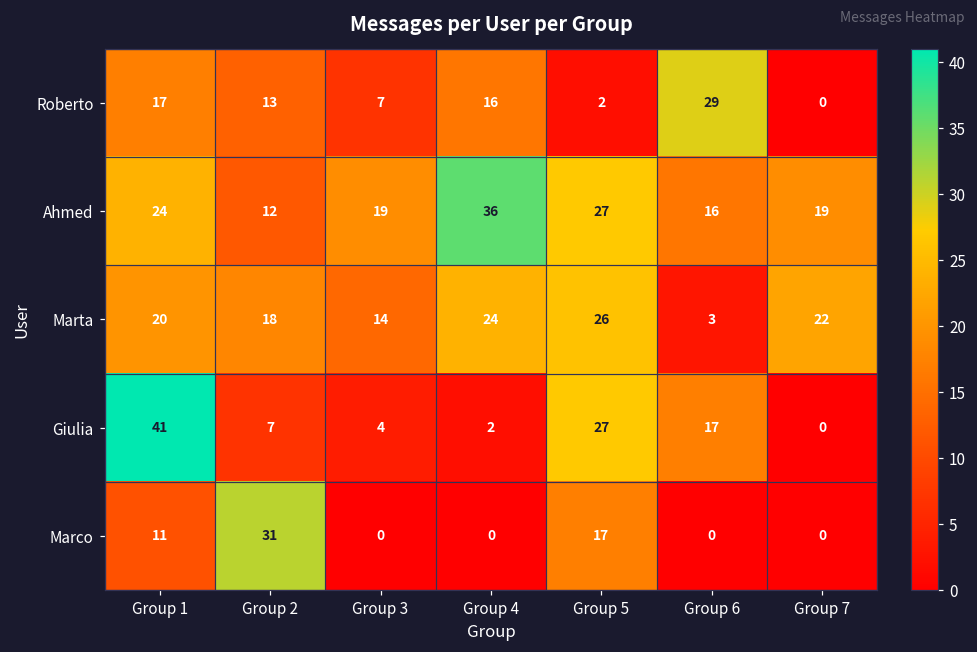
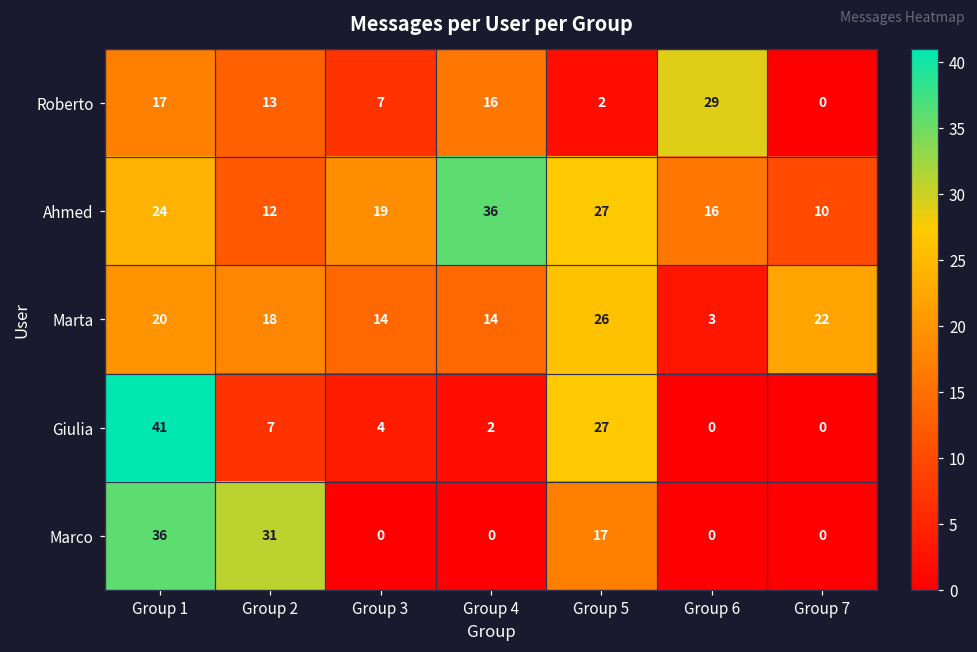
  {
    "Roberto": {
      "Group 1": 17,
      "Group 2": 13,
      "Group 3": 7,
      "Group 4": 16,
      "Group 5": 2,
      "Group 6": 29,
      "Group 7": 0
    },
    "Ahmed": {
      "Group 1": 24,
      "Group 2": 12,
      "Group 3": 19,
      "Group 4": 36,
      "Group 5": 27,
      "Group 6": 16,
-     "Group 7": 19
+     "Group 7": 10
    },
    "Marta": {
      "Group 1": 20,
      "Group 2": 18,
      "Group 3": 14,
-     "Group 4": 24,
+     "Group 4": 14,
      "Group 5": 26,
      "Group 6": 3,
      "Group 7": 22
    },
    "Giulia": {
      "Group 1": 41,
      "Group 2": 7,
      "Group 3": 4,
      "Group 4": 2,
      "Group 5": 27,
-     "Group 6": 17,
+     "Group 6": 0,
      "Group 7": 0
    },
    "Marco": {
-     "Group 1": 11,
+     "Group 1": 36,
      "Group 2": 31,
      "Group 3": 0,
      "Group 4": 0,
      "Group 5": 17,
      "Group 6": 0,
      "Group 7": 0
    }
  }
